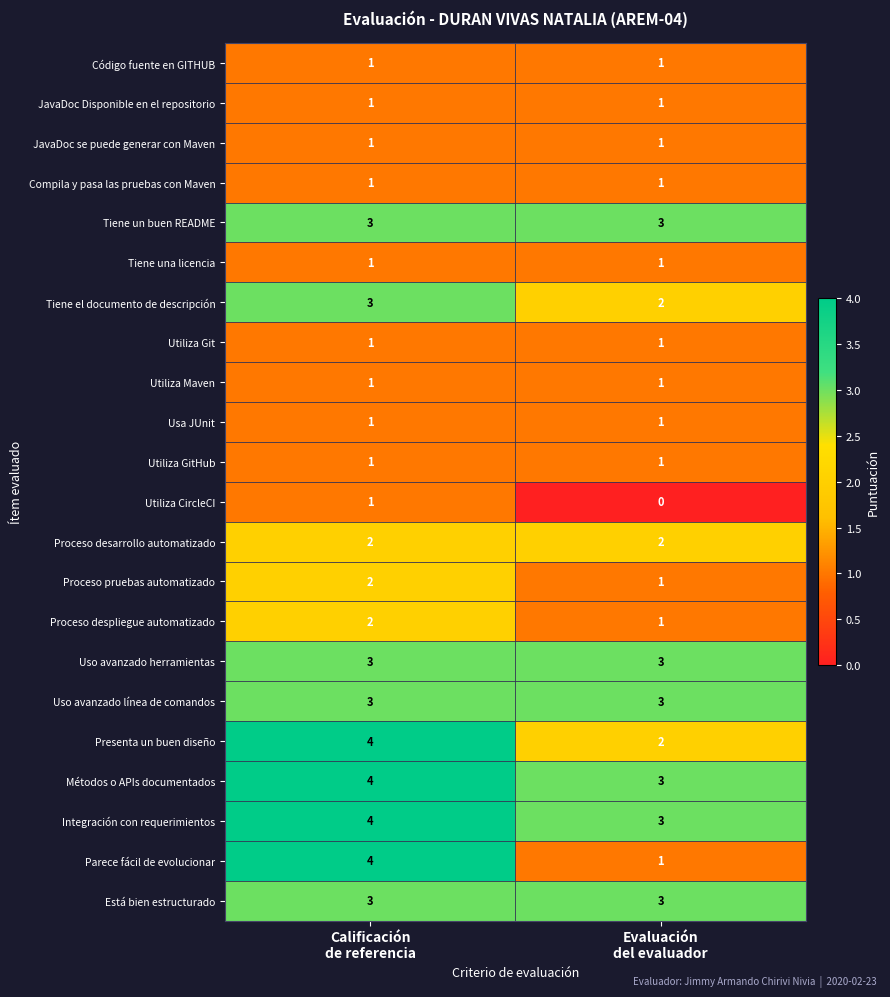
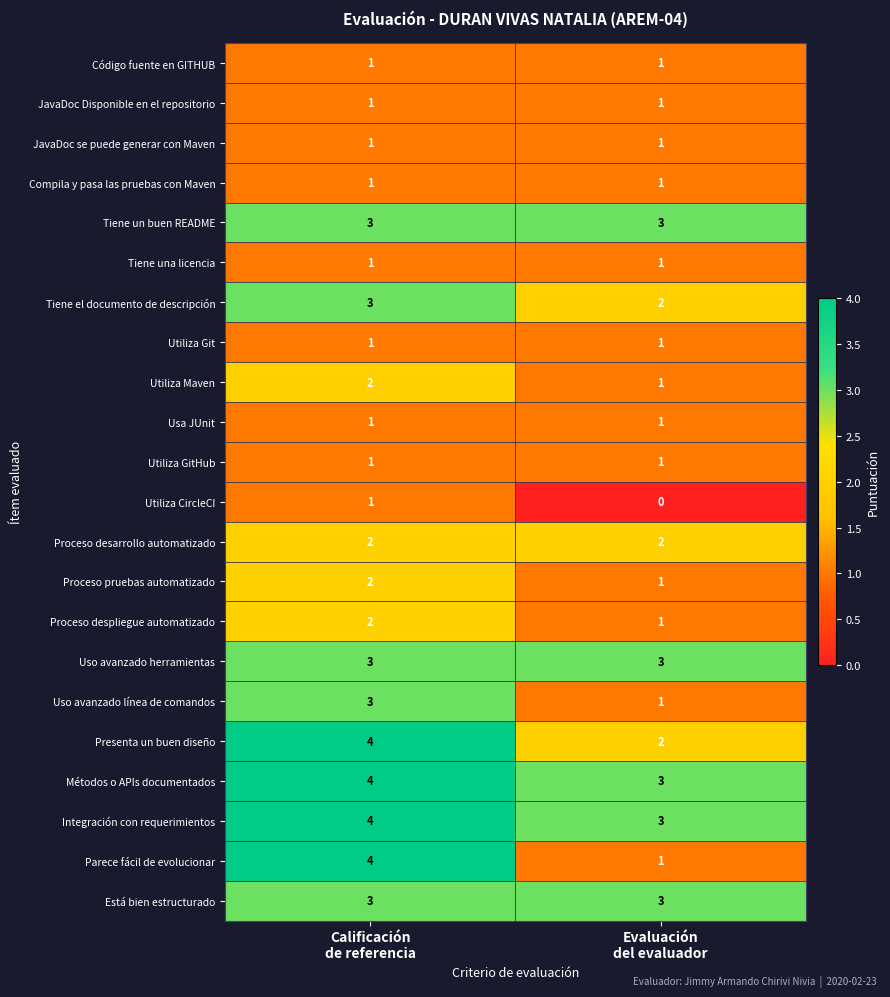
  {
    "Código fuente en GITHUB": {
      "Calificación de referencia": 1,
      "Evaluación del evaluador": 1
    },
    "JavaDoc Disponible en el repositorio": {
      "Calificación de referencia": 1,
      "Evaluación del evaluador": 1
    },
    "JavaDoc se puede generar con Maven": {
      "Calificación de referencia": 1,
      "Evaluación del evaluador": 1
    },
    "Compila y pasa las pruebas con Maven": {
      "Calificación de referencia": 1,
      "Evaluación del evaluador": 1
    },
    "Tiene un buen README": {
      "Calificación de referencia": 3,
      "Evaluación del evaluador": 3
    },
    "Tiene una licencia": {
      "Calificación de referencia": 1,
      "Evaluación del evaluador": 1
    },
    "Tiene el documento de descripción": {
      "Calificación de referencia": 3,
      "Evaluación del evaluador": 2
    },
    "Utiliza Git": {
      "Calificación de referencia": 1,
      "Evaluación del evaluador": 1
    },
    "Utiliza Maven": {
-     "Calificación de referencia": 1,
+     "Calificación de referencia": 2,
      "Evaluación del evaluador": 1
    },
    "Usa JUnit": {
      "Calificación de referencia": 1,
      "Evaluación del evaluador": 1
    },
    "Utiliza GitHub": {
      "Calificación de referencia": 1,
      "Evaluación del evaluador": 1
    },
    "Utiliza CircleCI": {
      "Calificación de referencia": 1,
      "Evaluación del evaluador": 0
    },
    "Proceso desarrollo automatizado": {
      "Calificación de referencia": 2,
      "Evaluación del evaluador": 2
    },
    "Proceso pruebas automatizado": {
      "Calificación de referencia": 2,
      "Evaluación del evaluador": 1
    },
    "Proceso despliegue automatizado": {
      "Calificación de referencia": 2,
      "Evaluación del evaluador": 1
    },
    "Uso avanzado herramientas": {
      "Calificación de referencia": 3,
      "Evaluación del evaluador": 3
    },
    "Uso avanzado línea de comandos": {
      "Calificación de referencia": 3,
-     "Evaluación del evaluador": 3
+     "Evaluación del evaluador": 1
    },
    "Presenta un buen diseño": {
      "Calificación de referencia": 4,
      "Evaluación del evaluador": 2
    },
    "Métodos o APIs documentados": {
      "Calificación de referencia": 4,
      "Evaluación del evaluador": 3
    },
    "Integración con requerimientos": {
      "Calificación de referencia": 4,
      "Evaluación del evaluador": 3
    },
    "Parece fácil de evolucionar": {
      "Calificación de referencia": 4,
      "Evaluación del evaluador": 1
    },
    "Está bien estructurado": {
      "Calificación de referencia": 3,
      "Evaluación del evaluador": 3
    }
  }
